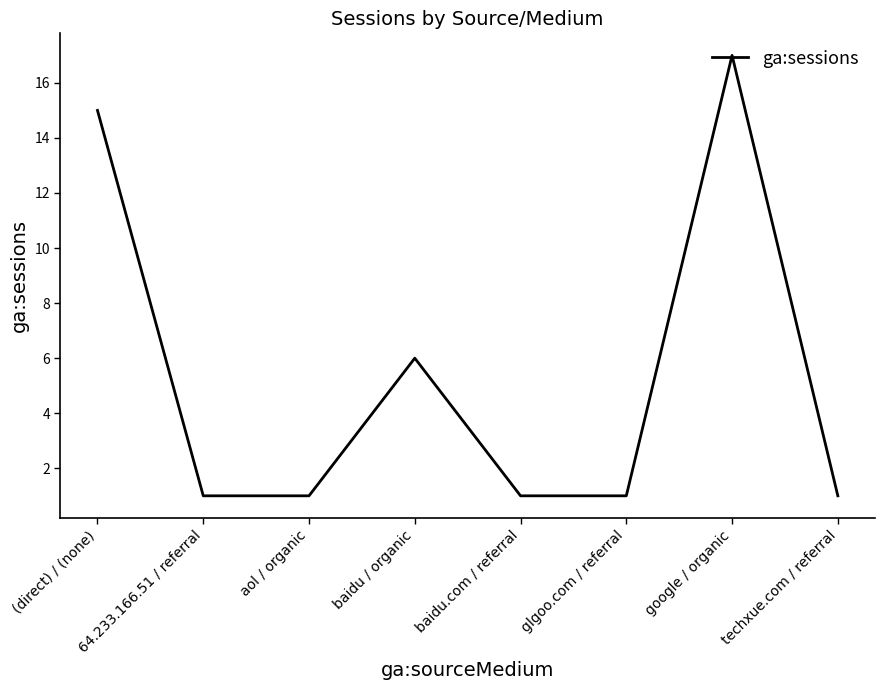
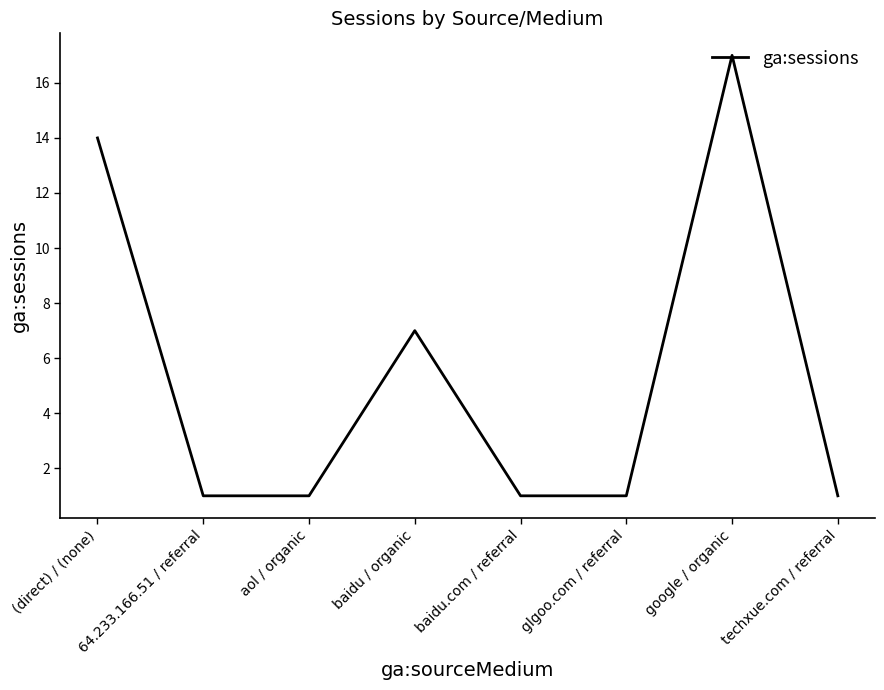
  {
-   "(direct) / (none)": 15,
+   "(direct) / (none)": 14,
    "64.233.166.51 / referral": 1,
    "aol / organic": 1,
-   "baidu / organic": 6,
+   "baidu / organic": 7,
    "baidu.com / referral": 1,
    "glgoo.com / referral": 1,
    "google / organic": 17,
    "techxue.com / referral": 1
  }
